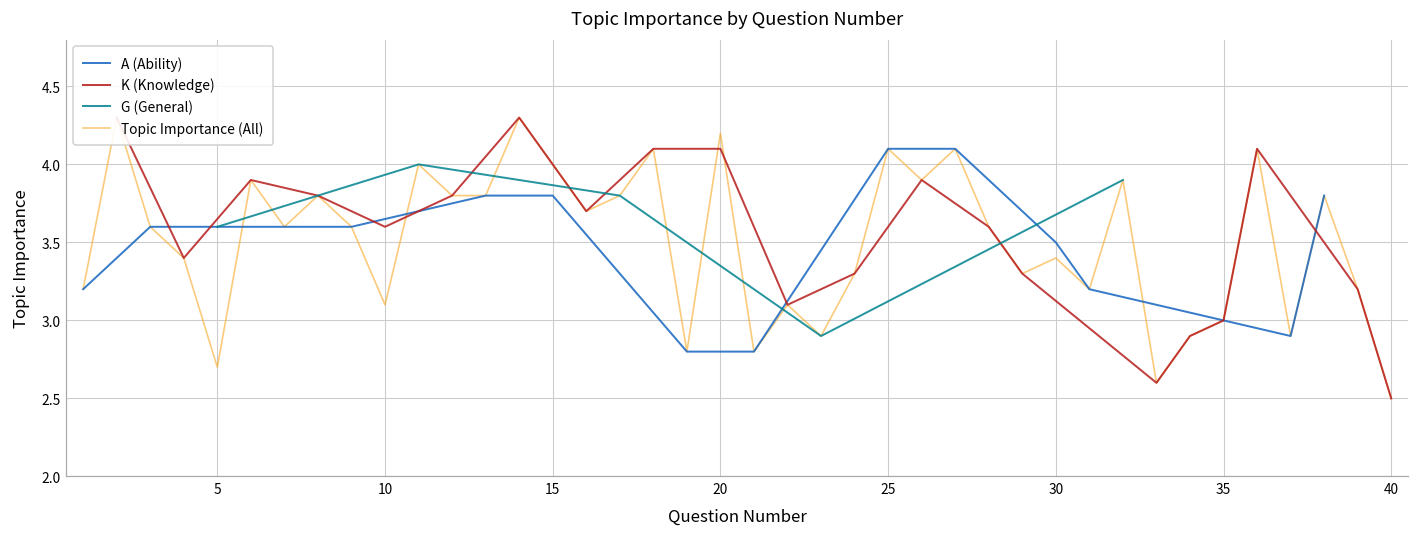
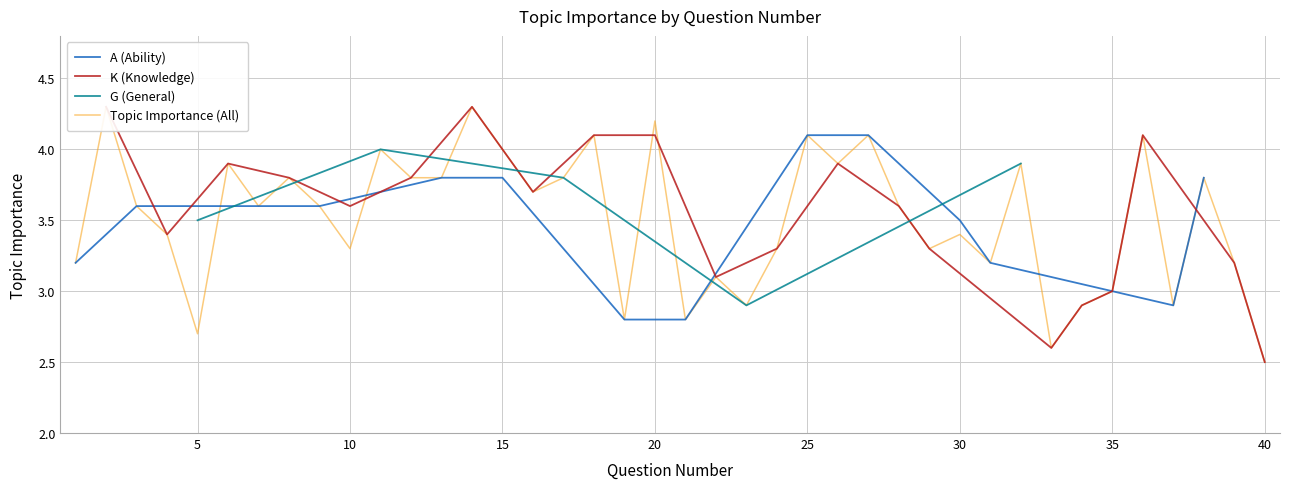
  {
    "A (Ability)": {
      "15": 3.8,
      "30": 3.5
    },
    "K (Knowledge)": {
      "10": 3.6,
      "20": 4.1
    },
    "G (General)": {
-     "5": 3.6
+     "5": 3.5
    },
    "Topic Importance (All)": {
      "5": 2.7,
-     "10": 3.1,
+     "10": 3.3,
      "15": 4.0,
      "20": 4.2,
      "30": 3.4
    }
  }
